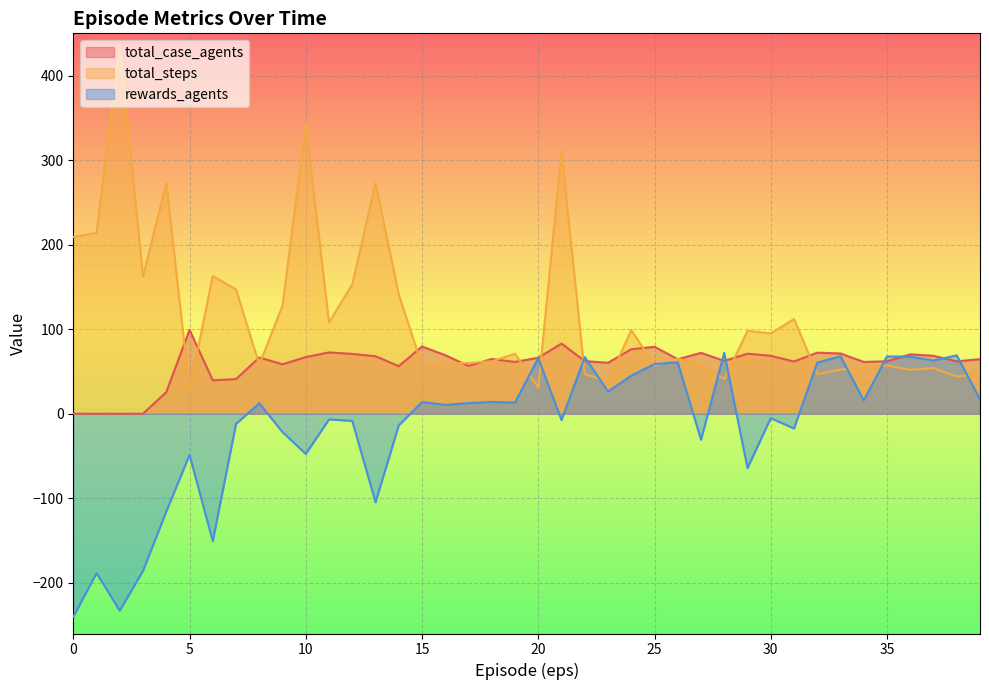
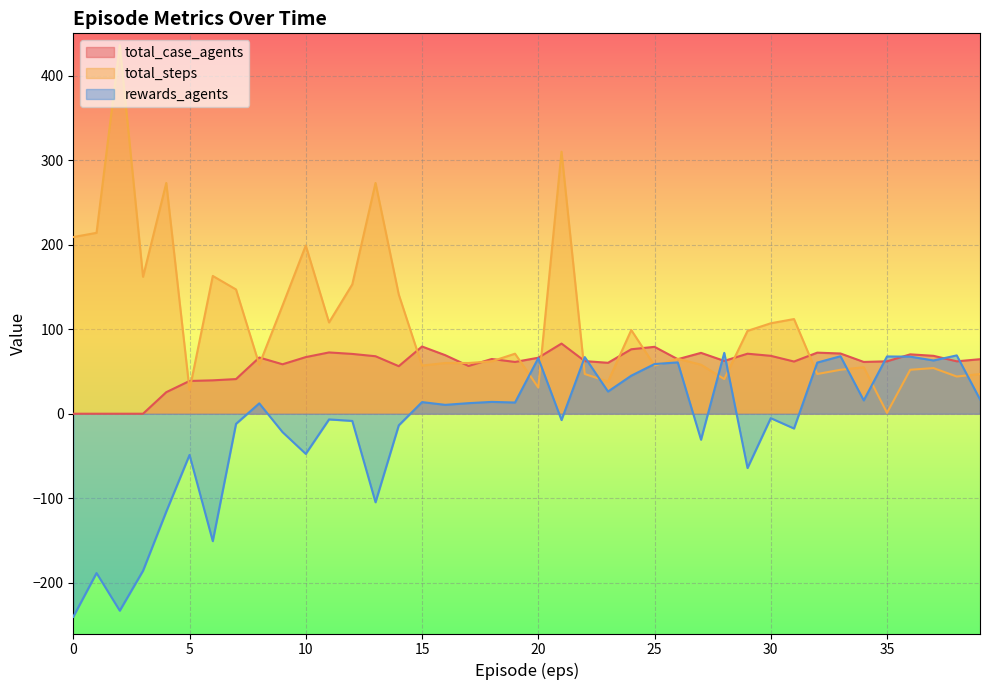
  {
    "total_case_agents": {
-     "5": 100,
+     "5": 40,
      "10": 70,
      "15": 80,
      "25": 80,
      "30": 70,
      "35": 60
    },
    "total_steps": {
      "0": 210,
      "5": 30,
-     "10": 340,
+     "10": 200,
      "15": 60,
      "20": 30,
-     "30": 100,
-     "35": 60
+     "30": 110,
+     "35": 0
    }
  }
